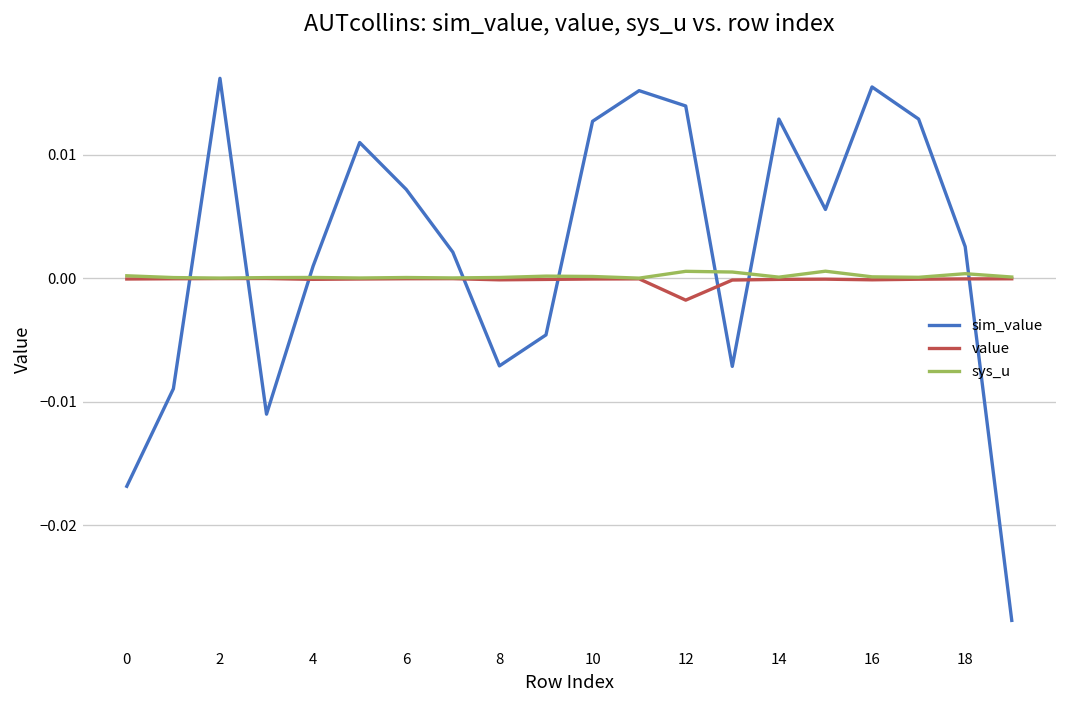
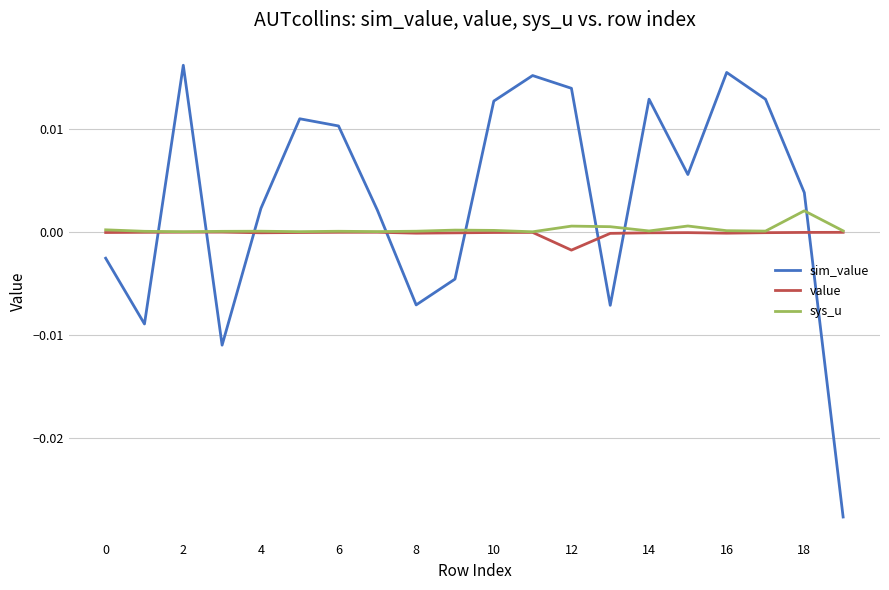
  {
    "sim_value": {
-     "0": -0.0168,
+     "0": -0.0026,
      "2": 0.0162,
-     "4": 0.0010,
-     "6": 0.0072,
+     "4": 0.0023,
+     "6": 0.0103,
      "8": -0.0071,
      "10": 0.0127,
      "12": 0.0140,
      "14": 0.0129,
      "16": 0.0155,
-     "18": 0.0026
+     "18": 0.0038
    },
    "value": {
      "0": -0.0001,
      "12": -0.0018,
      "18": 0.0000
    },
    "sys_u": {
      "0": 0.0002,
      "12": 0.0006,
-     "18": 0.0004
+     "18": 0.0021
    }
  }
